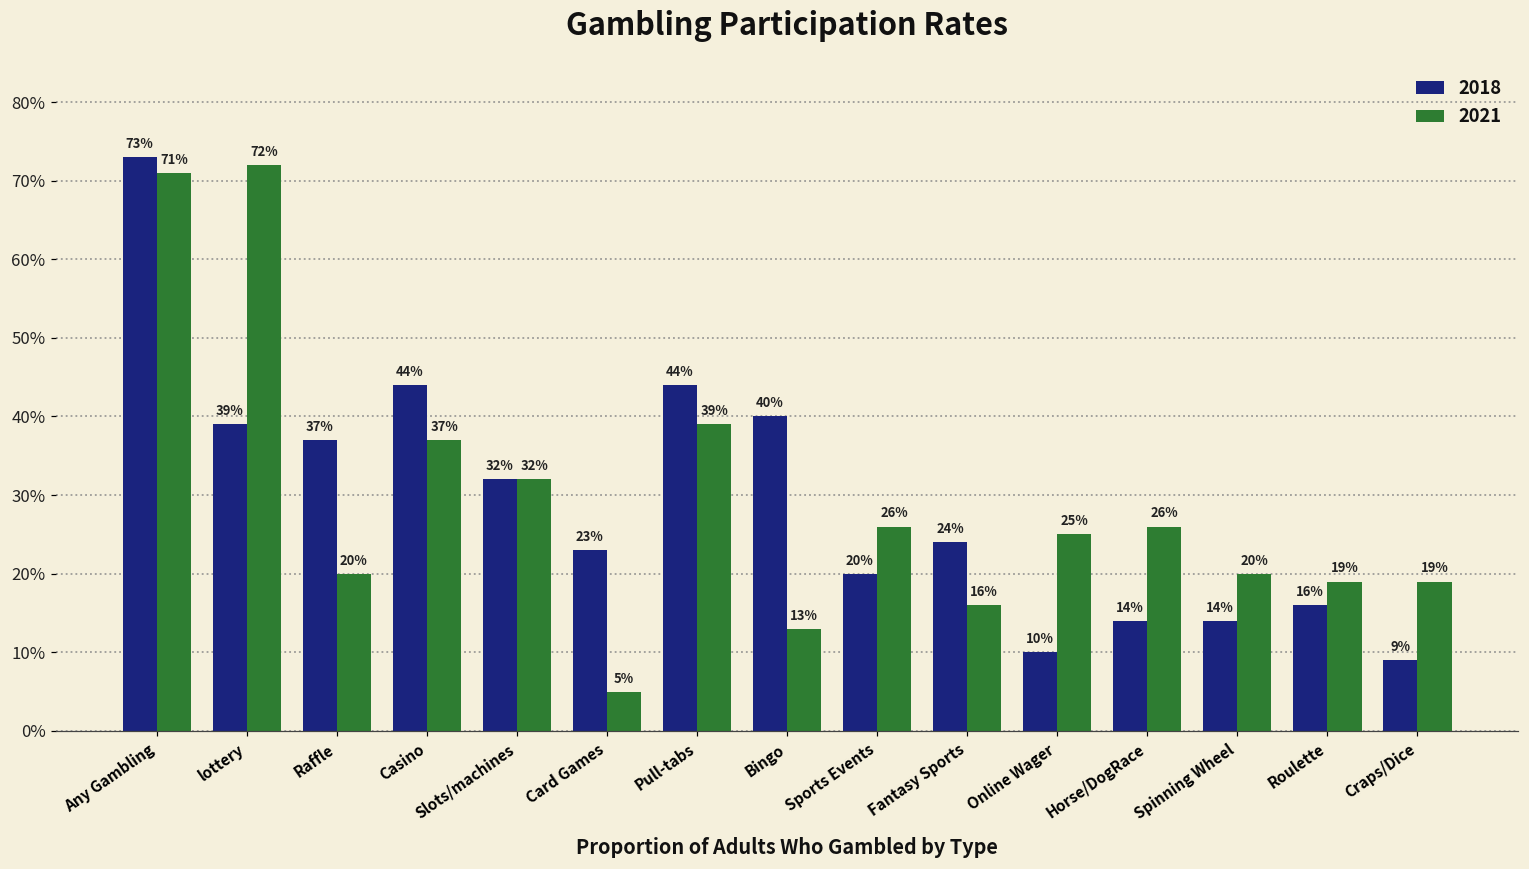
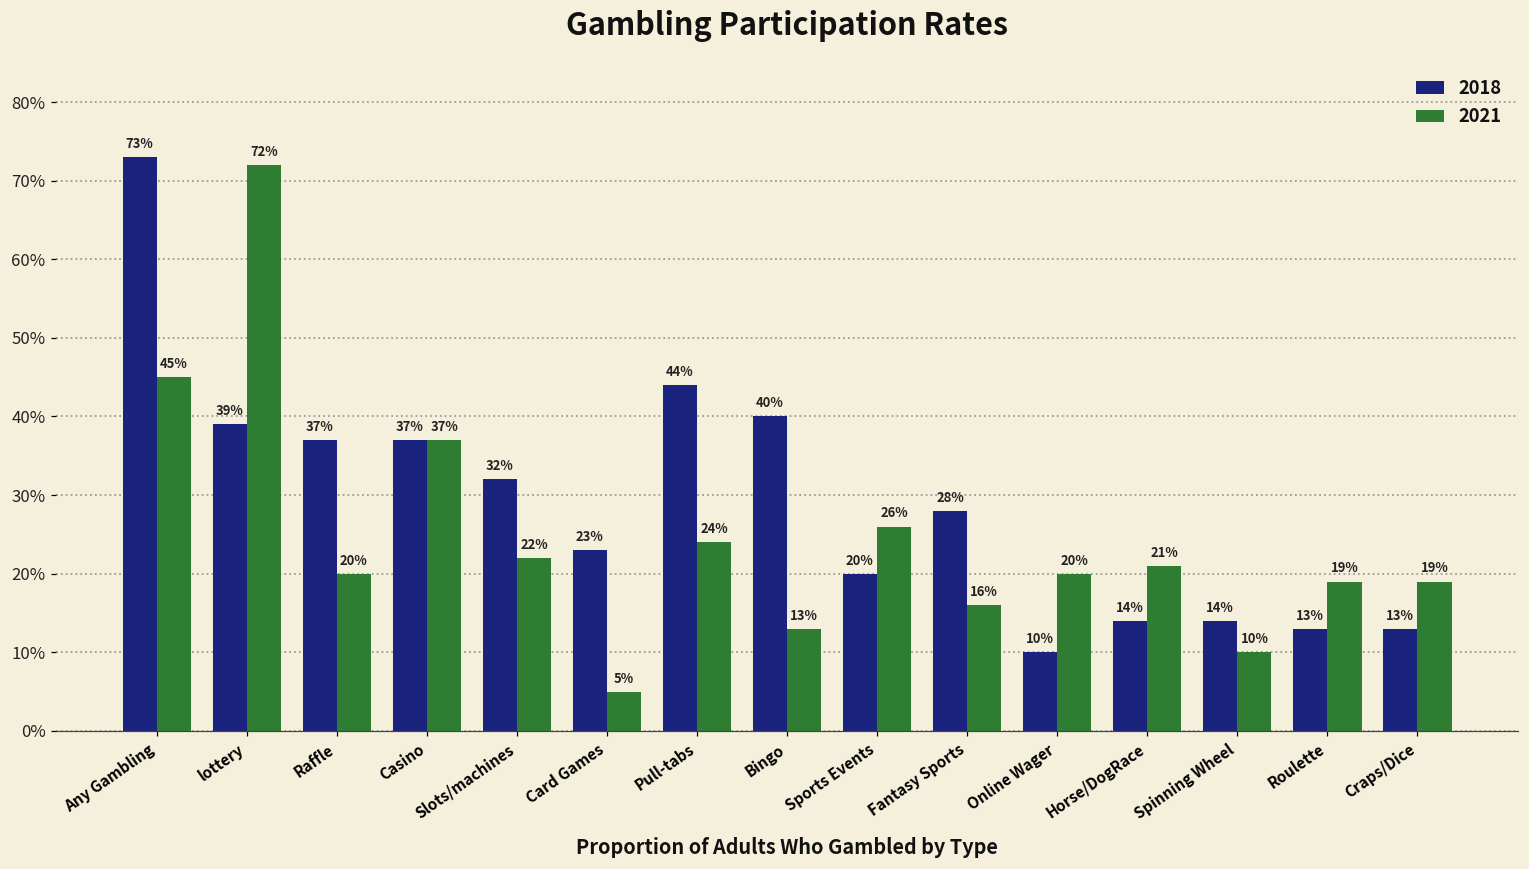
  {
    "2018": {
      "Any Gambling": "73%",
      "lottery": "39%",
      "Raffle": "37%",
-     "Casino": "44%",
+     "Casino": "37%",
      "Slots/machines": "32%",
      "Card Games": "23%",
      "Pull-tabs": "44%",
      "Bingo": "40%",
      "Sports Events": "20%",
-     "Fantasy Sports": "24%",
+     "Fantasy Sports": "28%",
      "Online Wager": "10%",
      "Horse/DogRace": "14%",
      "Spinning Wheel": "14%",
-     "Roulette": "16%",
-     "Craps/Dice": "9%"
+     "Roulette": "13%",
+     "Craps/Dice": "13%"
    },
    "2021": {
-     "Any Gambling": "71%",
+     "Any Gambling": "45%",
      "lottery": "72%",
      "Raffle": "20%",
      "Casino": "37%",
-     "Slots/machines": "32%",
+     "Slots/machines": "22%",
      "Card Games": "5%",
-     "Pull-tabs": "39%",
+     "Pull-tabs": "24%",
      "Bingo": "13%",
      "Sports Events": "26%",
      "Fantasy Sports": "16%",
-     "Online Wager": "25%",
-     "Horse/DogRace": "26%",
-     "Spinning Wheel": "20%",
+     "Online Wager": "20%",
+     "Horse/DogRace": "21%",
+     "Spinning Wheel": "10%",
      "Roulette": "19%",
      "Craps/Dice": "19%"
    }
  }
